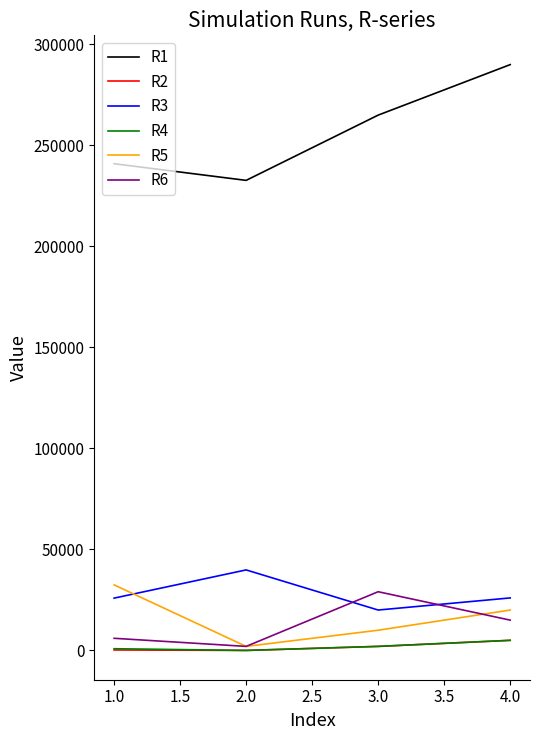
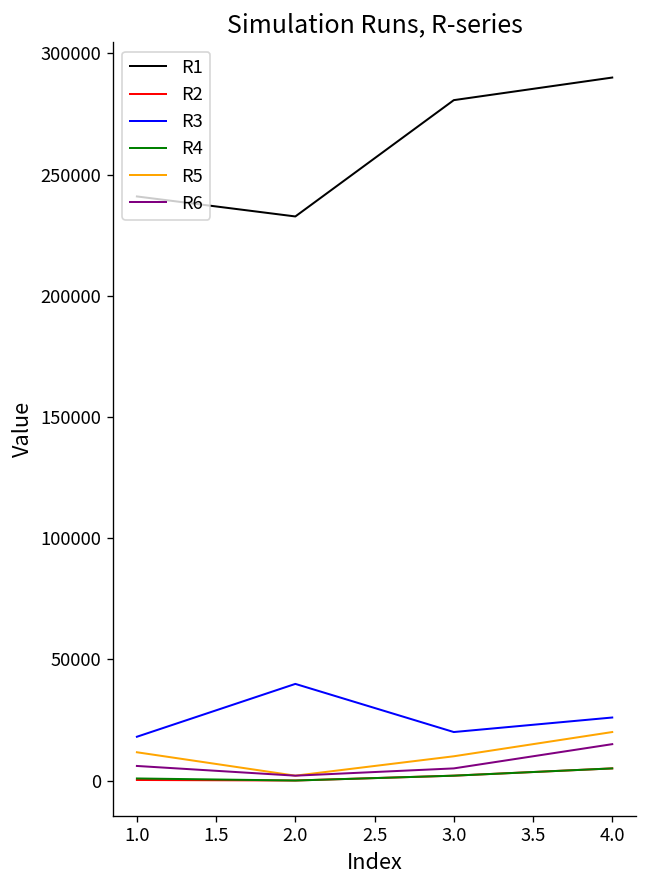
  {
    "R1": {
      "2.0": 233000,
-     "3.0": 265000,
+     "3.0": 281000,
      "4.0": 290000
    },
    "R3": {
-     "1.0": 26000,
+     "1.0": 18000,
      "2.0": 40000,
      "3.0": 20000,
      "4.0": 26000
    },
    "R5": {
-     "1.0": 32000,
+     "1.0": 12000,
      "3.0": 10000,
      "4.0": 20000
    },
    "R6": {
      "1.0": 6000,
-     "3.0": 29000,
+     "3.0": 5000,
      "4.0": 15000
    }
  }
